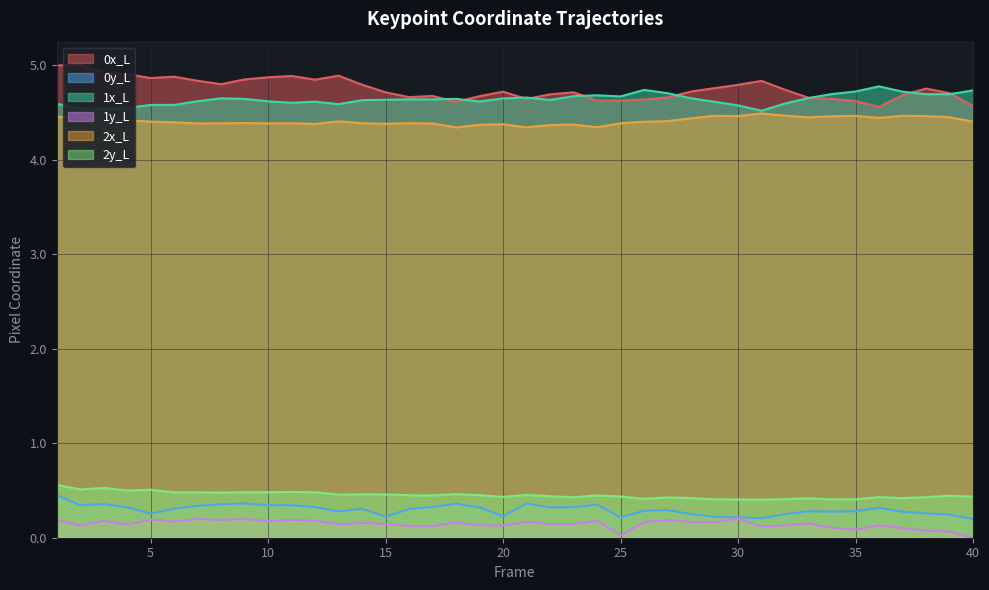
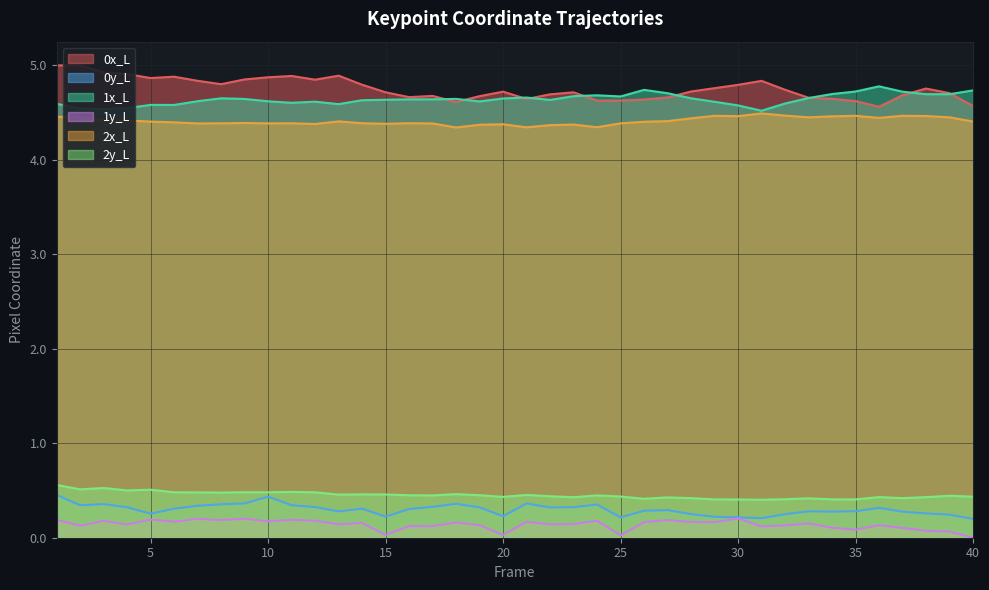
  {
    "0y_L": {
      "5": 0.3,
-     "10": 0.3,
+     "10": 0.4,
      "15": 0.2,
      "20": 0.2,
      "25": 0.2,
      "35": 0.3,
      "40": 0.2
    },
    "1y_L": {
      "5": 0.2,
      "10": 0.2,
-     "15": 0.1,
-     "20": 0.1,
+     "15": 0.0,
+     "20": 0.0,
      "25": 0.0,
      "35": 0.1,
      "40": 0.0
    }
  }
